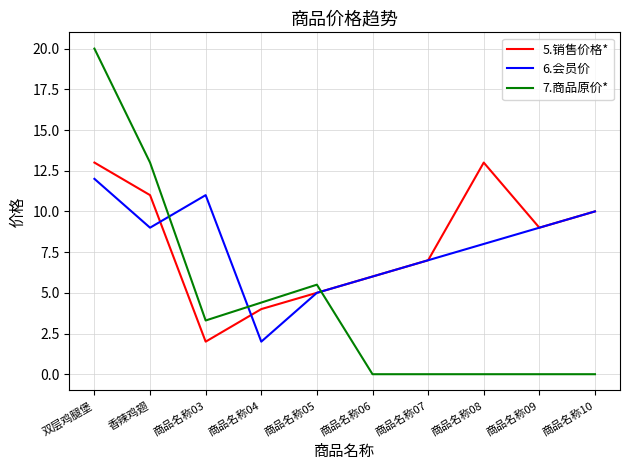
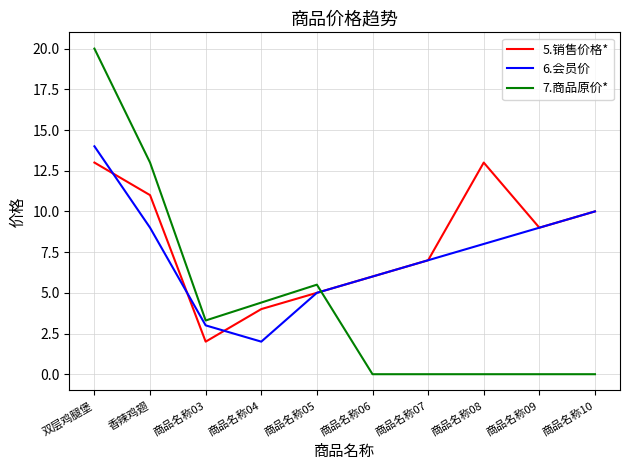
  {
    "5.销售价格*": {
      "双层鸡腿堡": 13,
      "香辣鸡翅": 11,
      "商品名称03": 2,
      "商品名称04": 4,
      "商品名称08": 13
    },
    "6.会员价": {
-     "双层鸡腿堡": 12,
+     "双层鸡腿堡": 14,
      "香辣鸡翅": 9,
-     "商品名称03": 11,
+     "商品名称03": 3,
      "商品名称04": 2,
      "商品名称08": 8
    },
    "7.商品原价*": {
      "双层鸡腿堡": 20,
      "香辣鸡翅": 13,
      "商品名称03": 3.3,
      "商品名称04": 4.4,
      "商品名称05": 5.5,
      "商品名称06": 0,
      "商品名称07": 0,
      "商品名称08": 0,
      "商品名称09": 0,
      "商品名称10": 0
    }
  }
